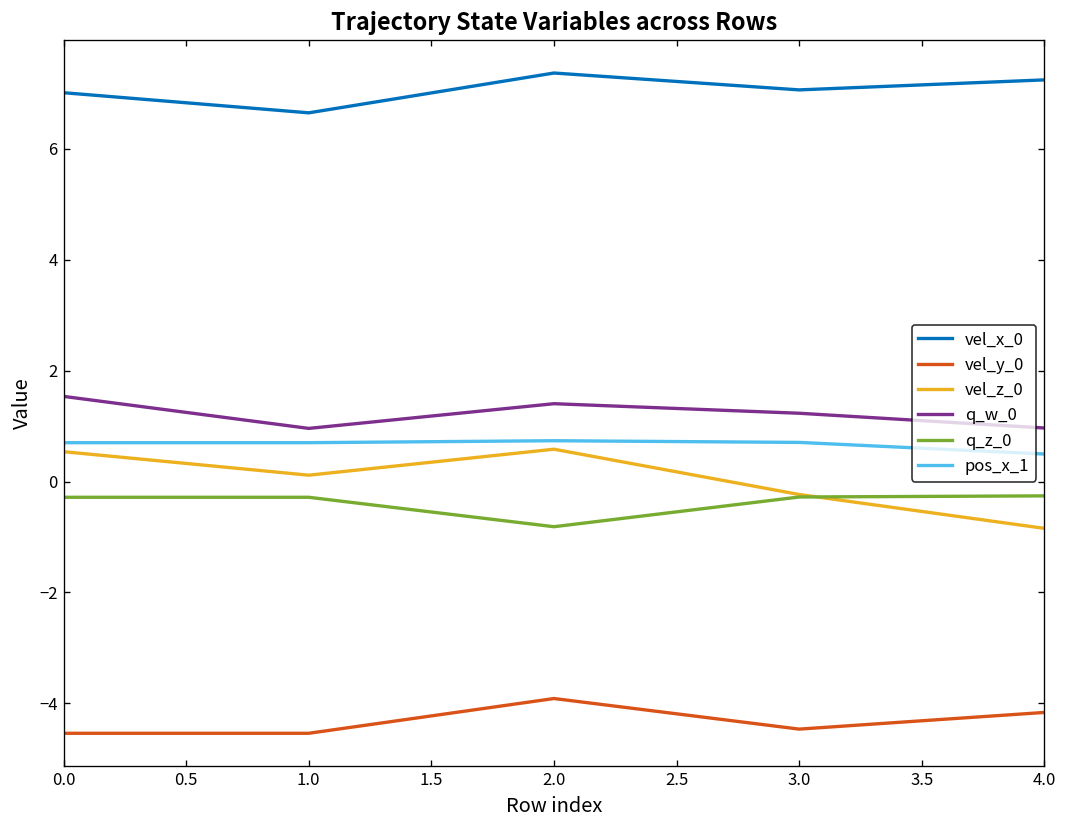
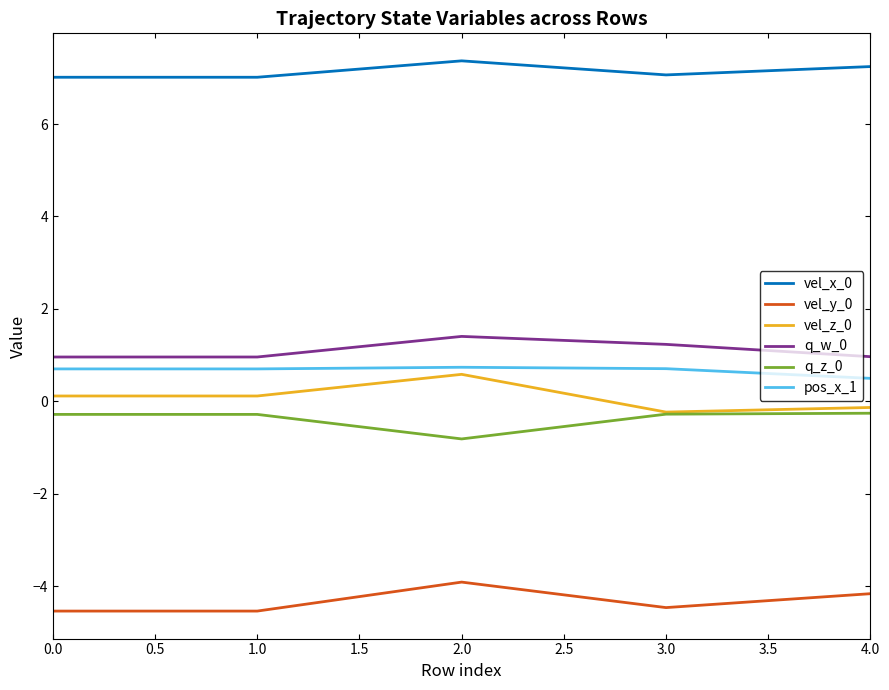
  {
    "vel_x_0": {
      "0.0": 7.0,
-     "1.0": 6.7,
+     "1.0": 7.0,
      "2.0": 7.4,
      "3.0": 7.1,
      "4.0": 7.2
    },
    "vel_y_0": {
      "0.0": -4.5,
      "1.0": -4.5,
      "2.0": -3.9,
      "3.0": -4.5,
      "4.0": -4.2
    },
    "vel_z_0": {
-     "0.0": 0.5,
+     "0.0": 0.1,
      "1.0": 0.1,
      "2.0": 0.6,
-     "4.0": -0.8
+     "4.0": -0.1
    },
    "q_w_0": {
-     "0.0": 1.5,
+     "0.0": 1.0,
      "1.0": 1.0,
      "2.0": 1.4,
      "3.0": 1.2,
      "4.0": 1.0
    },
    "q_z_0": {
      "0.0": -0.3,
      "1.0": -0.3,
      "2.0": -0.8,
      "4.0": -0.3
    },
    "pos_x_1": {
      "0.0": 0.7,
      "1.0": 0.7,
      "2.0": 0.7,
      "3.0": 0.7,
      "4.0": 0.5
    }
  }
